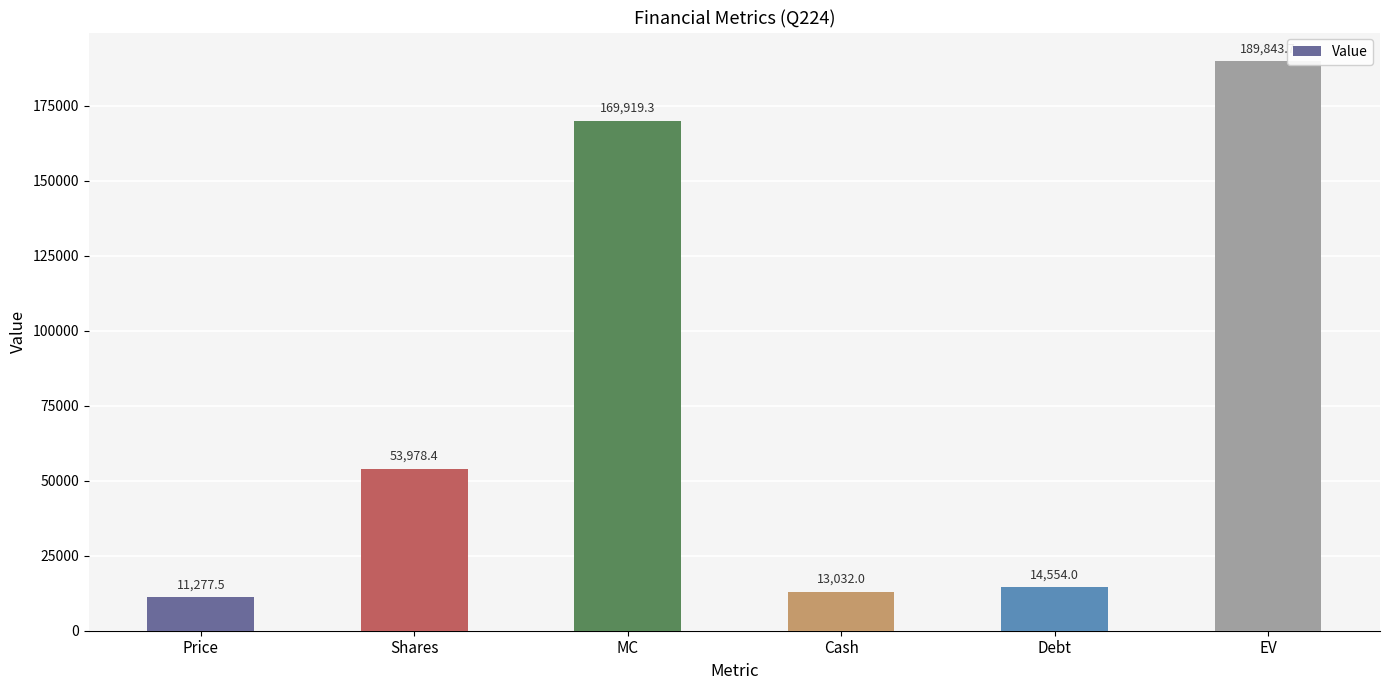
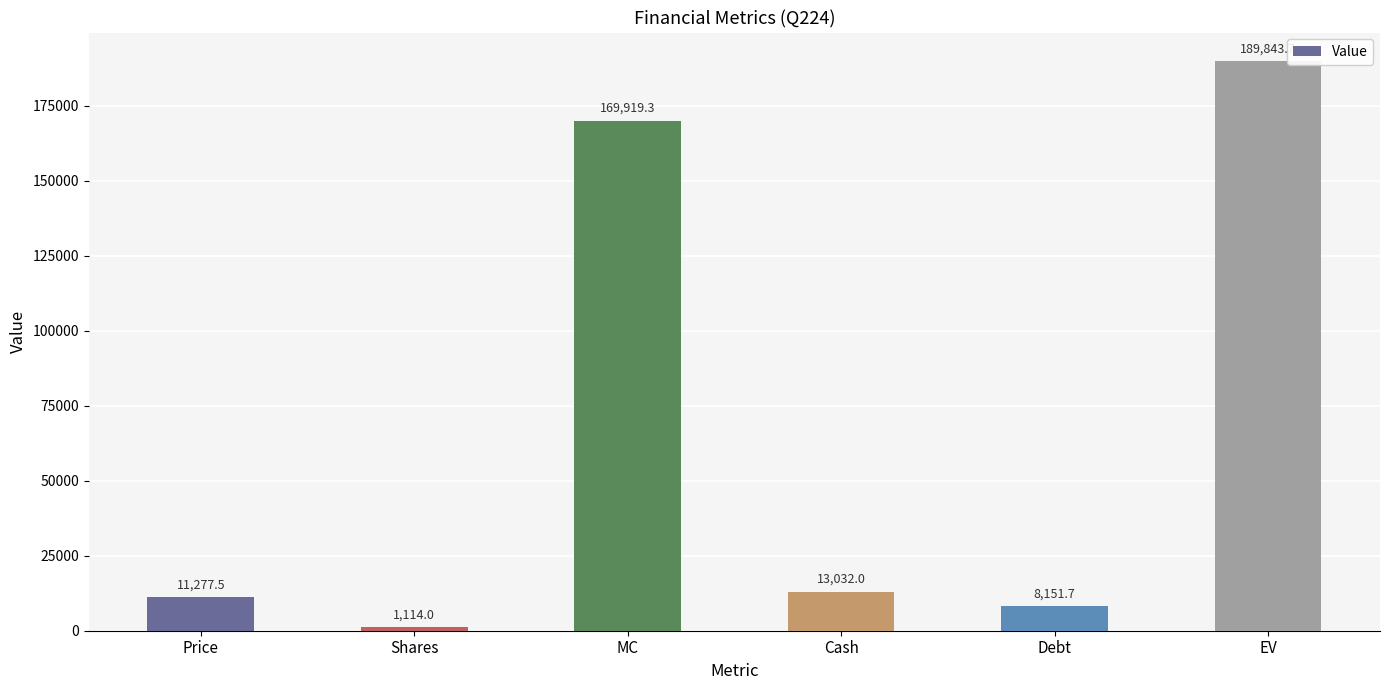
  {
    "Price": "11,277.5",
-   "Shares": "53,978.4",
+   "Shares": "1,114.0",
    "MC": "169,919.3",
    "Cash": "13,032.0",
-   "Debt": "14,554.0"
+   "Debt": "8,151.7"
  }
